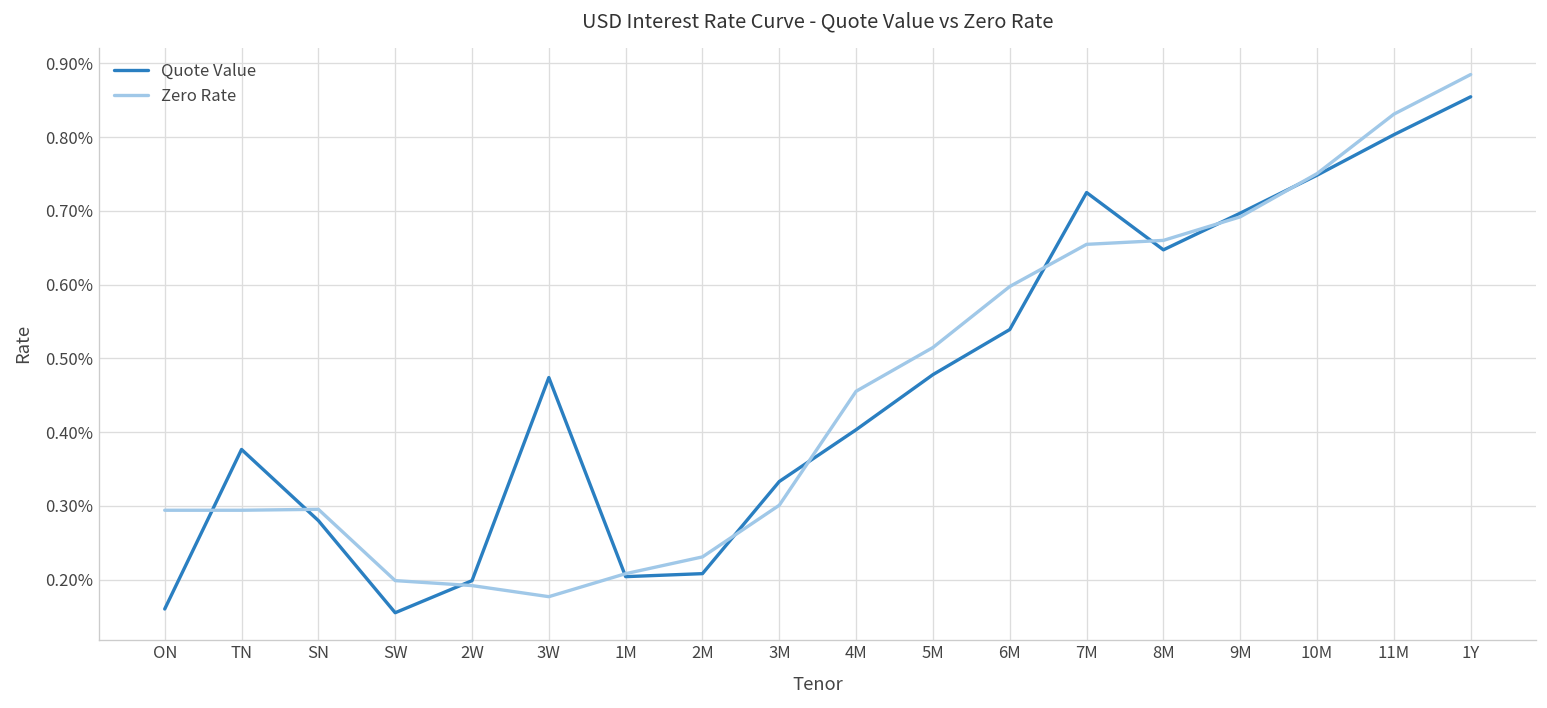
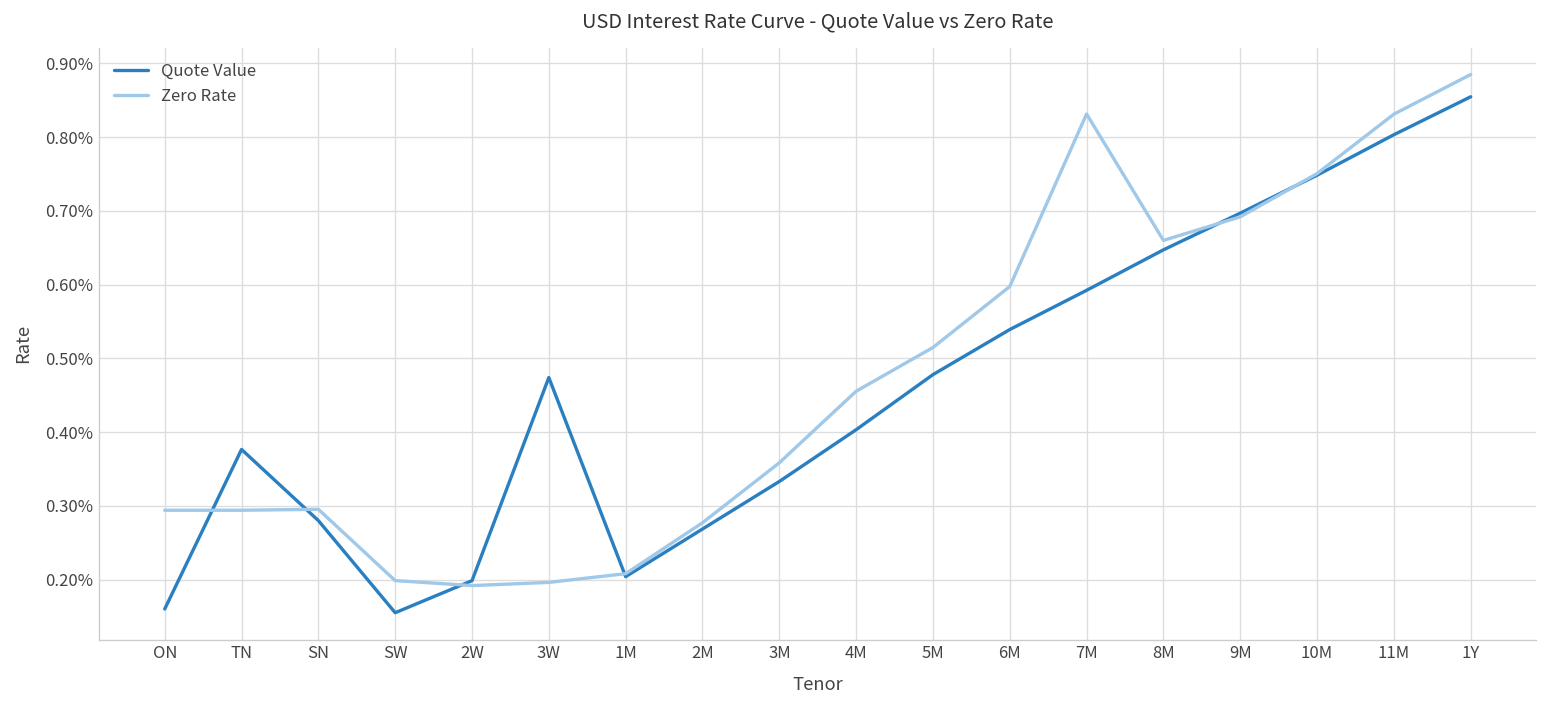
  {
    "Quote Value": {
      "ON": "0.16%",
      "TN": "0.38%",
      "SN": "0.28%",
      "SW": "0.16%",
      "2W": "0.20%",
      "3W": "0.47%",
-     "2M": "0.21%",
+     "2M": "0.27%",
      "3M": "0.33%",
      "4M": "0.40%",
      "5M": "0.48%",
      "6M": "0.54%",
-     "7M": "0.72%",
+     "7M": "0.59%",
      "8M": "0.65%",
      "9M": "0.70%",
      "11M": "0.80%",
      "1Y": "0.85%"
    },
    "Zero Rate": {
      "ON": "0.29%",
      "TN": "0.29%",
      "SN": "0.30%",
      "SW": "0.20%",
      "2W": "0.19%",
-     "3W": "0.18%",
-     "2M": "0.23%",
-     "3M": "0.30%",
+     "3W": "0.20%",
+     "2M": "0.28%",
+     "3M": "0.36%",
      "4M": "0.46%",
      "5M": "0.51%",
      "6M": "0.60%",
-     "7M": "0.65%",
+     "7M": "0.83%",
      "8M": "0.66%",
      "9M": "0.69%",
      "11M": "0.83%",
      "1Y": "0.88%"
    }
  }
